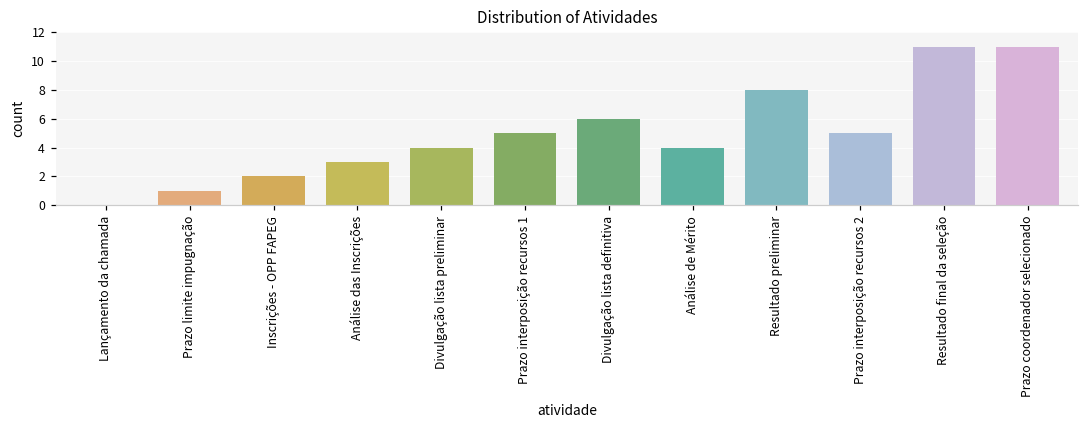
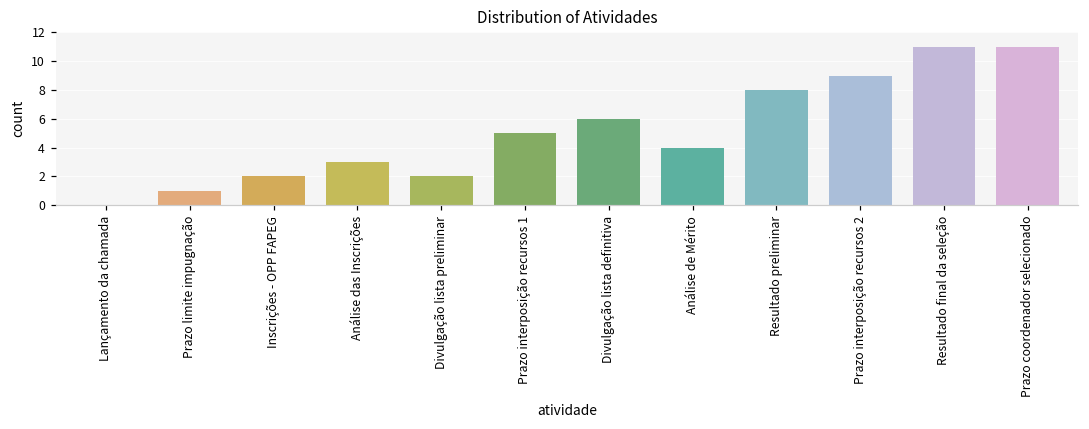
  {
    "Lançamento da chamada": 0,
    "Prazo limite impugnação": 1,
    "Inscrições - OPP FAPEG": 2,
    "Análise das Inscrições": 3,
-   "Divulgação lista preliminar": 4,
+   "Divulgação lista preliminar": 2,
    "Prazo interposição recursos 1": 5,
    "Divulgação lista definitiva": 6,
    "Análise de Mérito": 4,
    "Resultado preliminar": 8,
-   "Prazo interposição recursos 2": 5,
+   "Prazo interposição recursos 2": 9,
    "Resultado final da seleção": 11,
    "Prazo coordenador selecionado": 11
  }
